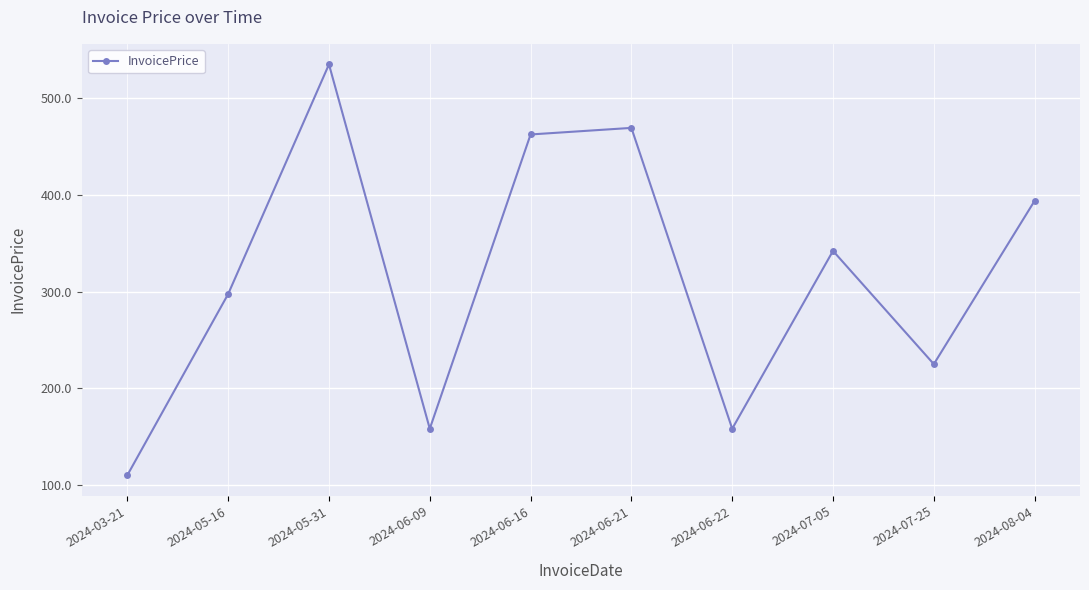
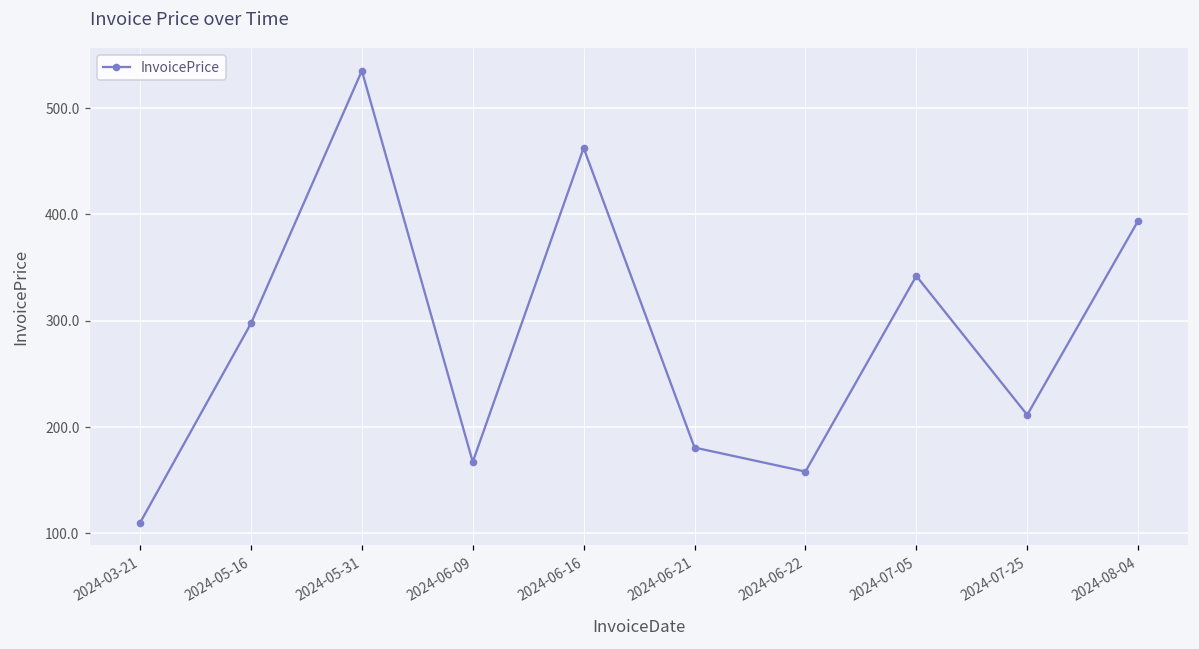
  {
    "2024-03-21": 110,
    "2024-05-16": 300,
    "2024-05-31": 530,
-   "2024-06-09": 160,
+   "2024-06-09": 170,
    "2024-06-16": 460,
-   "2024-06-21": 470,
+   "2024-06-21": 180,
    "2024-06-22": 160,
    "2024-07-05": 340,
-   "2024-07-25": 230,
+   "2024-07-25": 210,
    "2024-08-04": 390
  }
